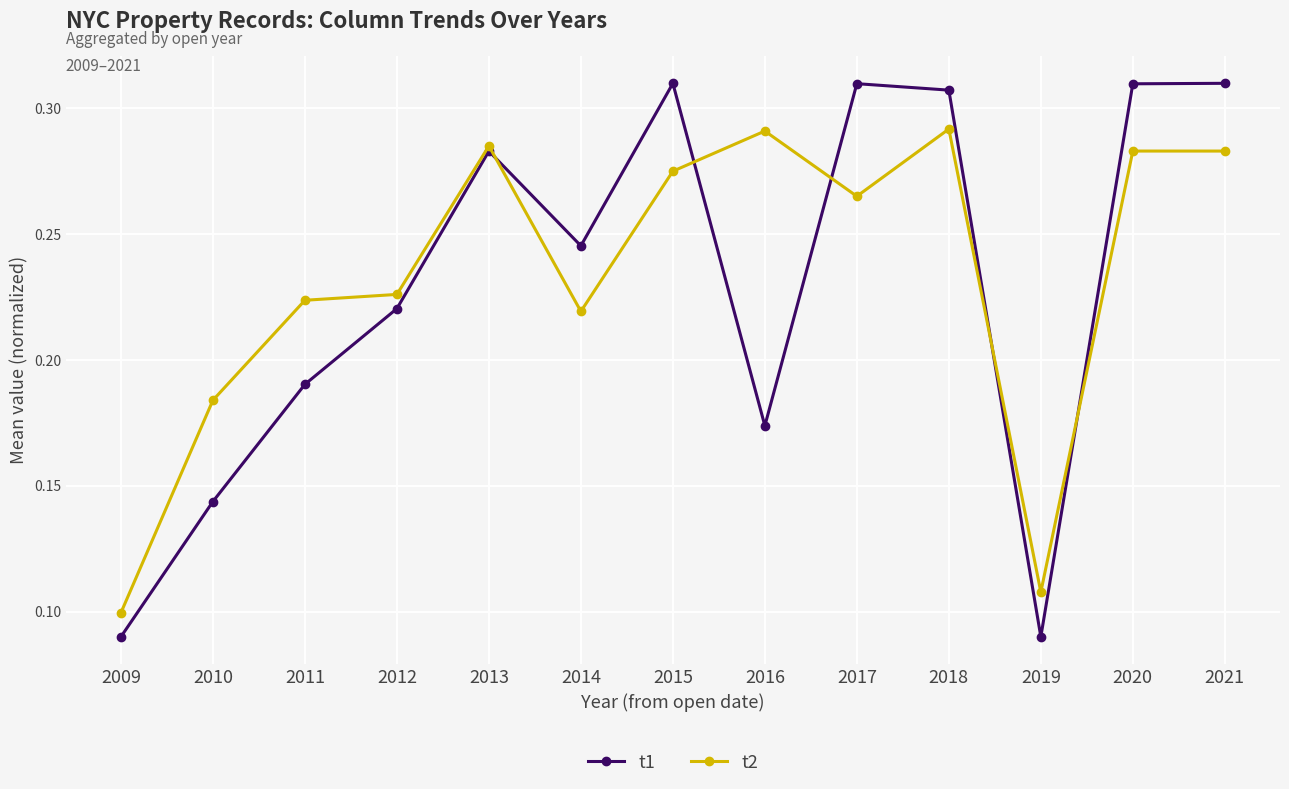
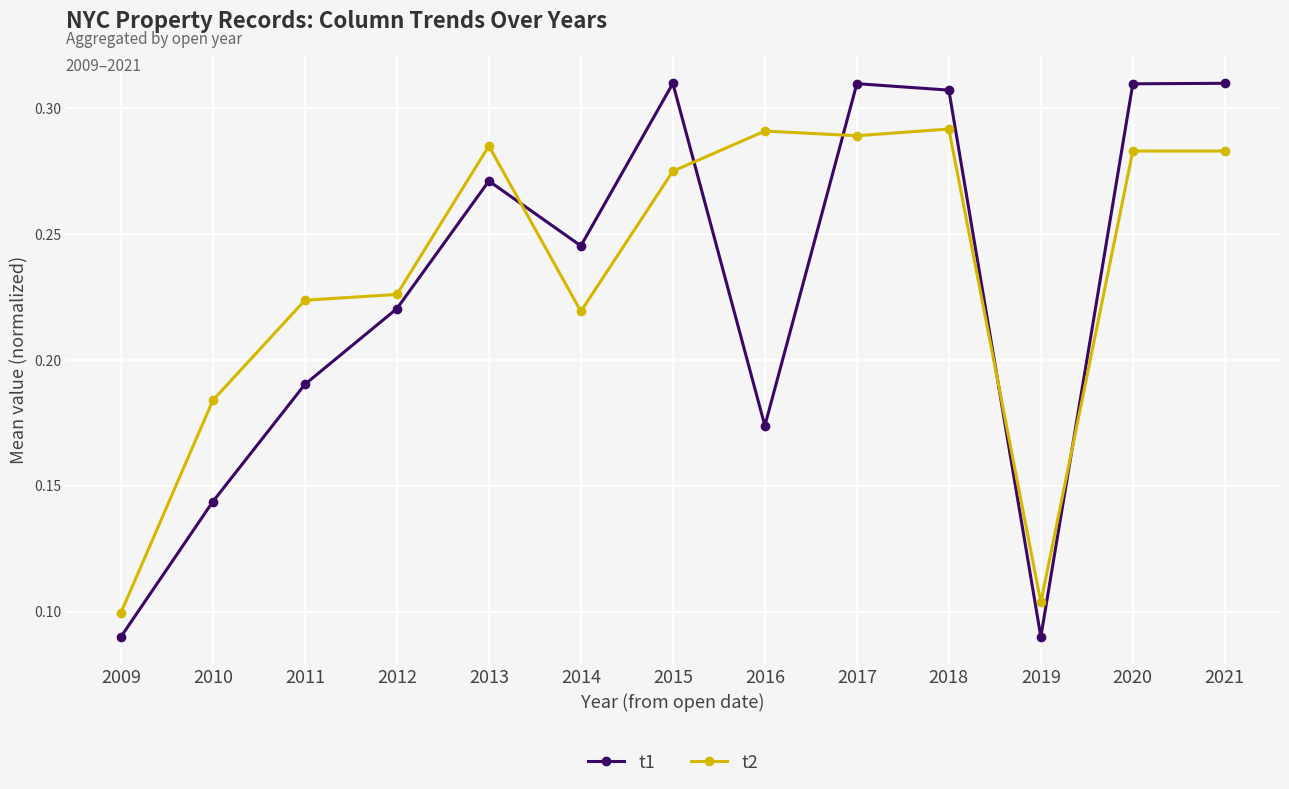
  {
    "t1": {
      "2009": 0.090,
      "2010": 0.144,
      "2011": 0.190,
      "2012": 0.220,
-     "2013": 0.283,
+     "2013": 0.271,
      "2014": 0.245,
      "2015": 0.310,
      "2016": 0.174,
      "2017": 0.310,
      "2018": 0.307,
      "2019": 0.090,
      "2020": 0.310,
      "2021": 0.310
    },
    "t2": {
      "2009": 0.100,
      "2010": 0.184,
      "2011": 0.224,
      "2012": 0.226,
      "2013": 0.285,
      "2014": 0.219,
      "2015": 0.275,
      "2016": 0.291,
-     "2017": 0.265,
+     "2017": 0.289,
      "2018": 0.292,
-     "2019": 0.108,
+     "2019": 0.104,
      "2020": 0.283,
      "2021": 0.283
    }
  }
